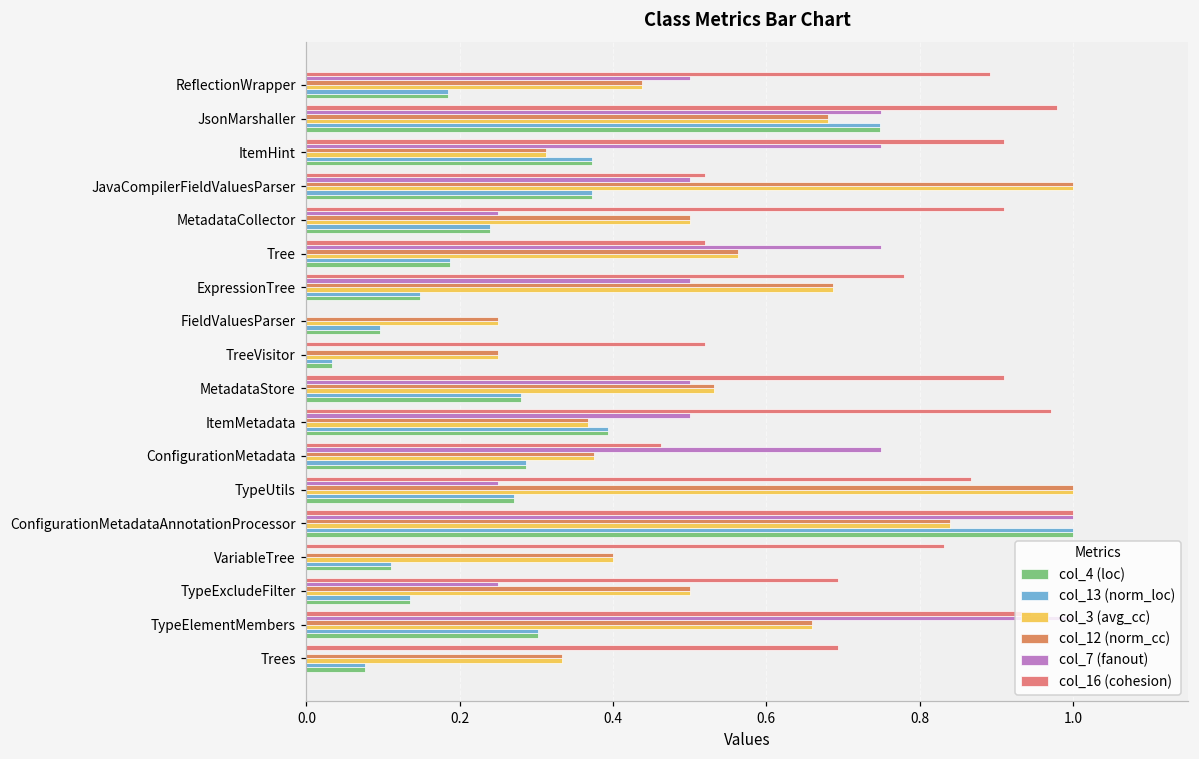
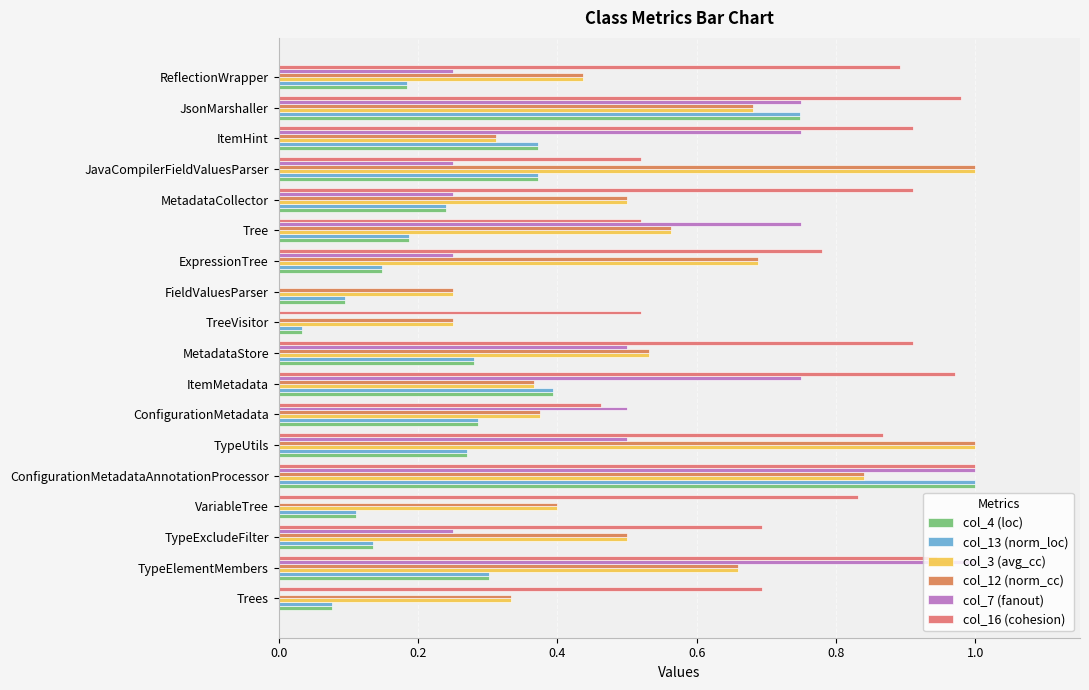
  {
    "col_4 (loc)": {
      "ReflectionWrapper": 0.18,
      "JsonMarshaller": 0.75,
      "ItemHint": 0.37,
      "JavaCompilerFieldValuesParser": 0.37,
      "MetadataCollector": 0.24,
      "Tree": 0.19,
      "ExpressionTree": 0.15,
      "FieldValuesParser": 0.10,
      "TreeVisitor": 0.03,
      "MetadataStore": 0.28,
      "ItemMetadata": 0.39,
      "ConfigurationMetadata": 0.29,
      "TypeUtils": 0.27,
      "ConfigurationMetadataAnnotationProcessor": 1.00,
      "VariableTree": 0.11,
      "TypeExcludeFilter": 0.14,
      "TypeElementMembers": 0.30,
      "Trees": 0.08
    },
    "col_13 (norm_loc)": {
      "ReflectionWrapper": 0.18,
      "JsonMarshaller": 0.75,
      "ItemHint": 0.37,
      "JavaCompilerFieldValuesParser": 0.37,
      "MetadataCollector": 0.24,
      "Tree": 0.19,
      "ExpressionTree": 0.15,
      "FieldValuesParser": 0.10,
      "TreeVisitor": 0.03,
      "MetadataStore": 0.28,
      "ItemMetadata": 0.39,
      "ConfigurationMetadata": 0.29,
      "TypeUtils": 0.27,
      "ConfigurationMetadataAnnotationProcessor": 1.00,
      "VariableTree": 0.11,
      "TypeExcludeFilter": 0.14,
      "TypeElementMembers": 0.30,
      "Trees": 0.08
    },
    "col_3 (avg_cc)": {
      "ReflectionWrapper": 0.44,
      "JsonMarshaller": 0.68,
      "ItemHint": 0.31,
      "JavaCompilerFieldValuesParser": 1.00,
      "MetadataCollector": 0.50,
      "Tree": 0.56,
      "ExpressionTree": 0.69,
      "FieldValuesParser": 0.25,
      "TreeVisitor": 0.25,
      "MetadataStore": 0.53,
      "ItemMetadata": 0.37,
      "ConfigurationMetadata": 0.38,
      "TypeUtils": 1.00,
      "ConfigurationMetadataAnnotationProcessor": 0.84,
      "VariableTree": 0.40,
      "TypeExcludeFilter": 0.50,
      "TypeElementMembers": 0.66,
      "Trees": 0.33
    },
    "col_7 (fanout)": {
-     "ReflectionWrapper": 0.50,
+     "ReflectionWrapper": 0.25,
      "JsonMarshaller": 0.75,
      "ItemHint": 0.75,
-     "JavaCompilerFieldValuesParser": 0.50,
+     "JavaCompilerFieldValuesParser": 0.25,
      "MetadataCollector": 0.25,
      "Tree": 0.75,
-     "ExpressionTree": 0.50,
+     "ExpressionTree": 0.25,
      "FieldValuesParser": 0.00,
      "TreeVisitor": 0.00,
      "MetadataStore": 0.50,
-     "ItemMetadata": 0.50,
-     "ConfigurationMetadata": 0.75,
-     "TypeUtils": 0.25,
+     "ItemMetadata": 0.75,
+     "ConfigurationMetadata": 0.50,
+     "TypeUtils": 0.50,
      "ConfigurationMetadataAnnotationProcessor": 1.00,
      "VariableTree": 0.00,
      "TypeExcludeFilter": 0.25,
      "Trees": 0.00
    }
  }
